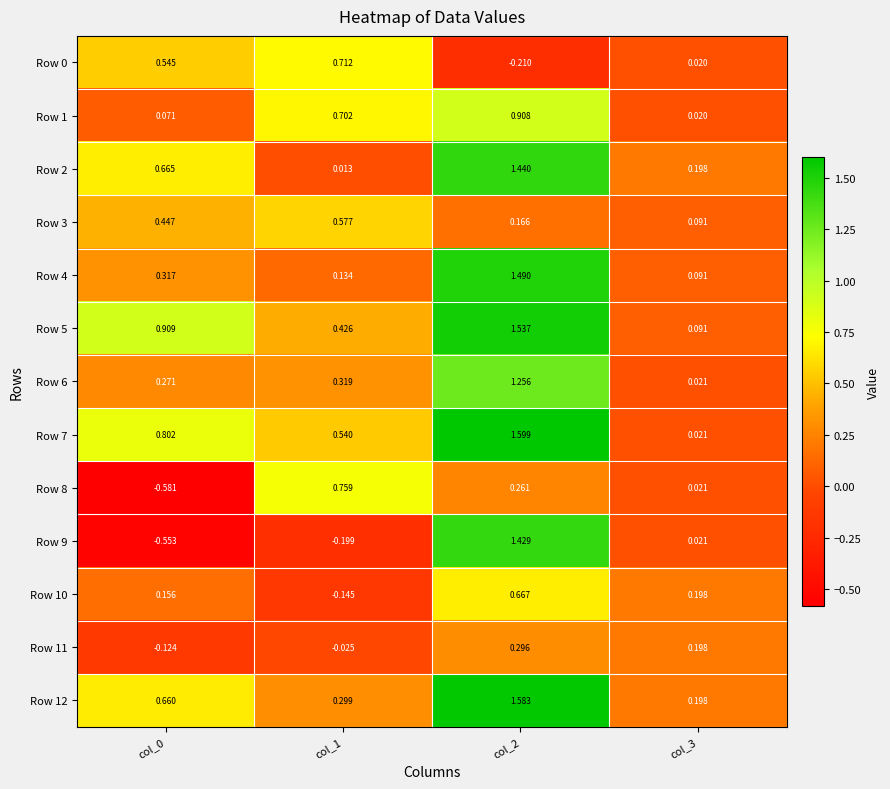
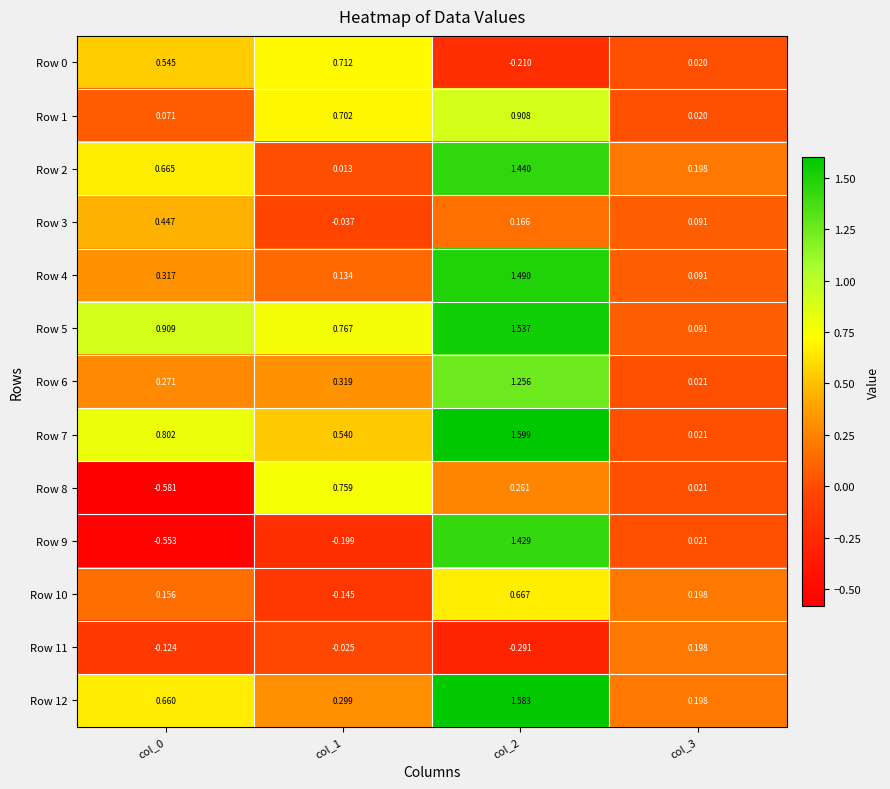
  {
    "Row 0": {
      "col_0": 0.545,
      "col_1": 0.712,
      "col_2": -0.210,
      "col_3": 0.020
    },
    "Row 1": {
      "col_0": 0.071,
      "col_1": 0.702,
      "col_2": 0.908,
      "col_3": 0.020
    },
    "Row 2": {
      "col_0": 0.665,
      "col_1": 0.013,
      "col_2": 1.440,
      "col_3": 0.198
    },
    "Row 3": {
      "col_0": 0.447,
-     "col_1": 0.577,
+     "col_1": -0.037,
      "col_2": 0.166,
      "col_3": 0.091
    },
    "Row 4": {
      "col_0": 0.317,
      "col_1": 0.134,
      "col_2": 1.490,
      "col_3": 0.091
    },
    "Row 5": {
      "col_0": 0.909,
-     "col_1": 0.426,
+     "col_1": 0.767,
      "col_2": 1.537,
      "col_3": 0.091
    },
    "Row 6": {
      "col_0": 0.271,
      "col_1": 0.319,
      "col_2": 1.256,
      "col_3": 0.021
    },
    "Row 7": {
      "col_0": 0.802,
      "col_1": 0.540,
      "col_2": 1.599,
      "col_3": 0.021
    },
    "Row 8": {
      "col_0": -0.581,
      "col_1": 0.759,
      "col_2": 0.261,
      "col_3": 0.021
    },
    "Row 9": {
      "col_0": -0.553,
      "col_1": -0.199,
      "col_2": 1.429,
      "col_3": 0.021
    },
    "Row 10": {
      "col_0": 0.156,
      "col_1": -0.145,
      "col_2": 0.667,
      "col_3": 0.198
    },
    "Row 11": {
      "col_0": -0.124,
      "col_1": -0.025,
-     "col_2": 0.296,
+     "col_2": -0.291,
      "col_3": 0.198
    },
    "Row 12": {
      "col_0": 0.660,
      "col_1": 0.299,
      "col_2": 1.583,
      "col_3": 0.198
    }
  }
